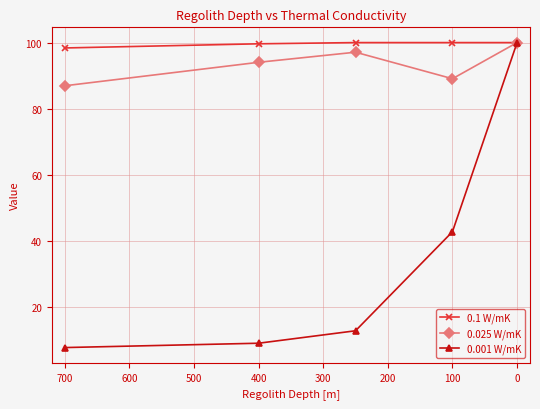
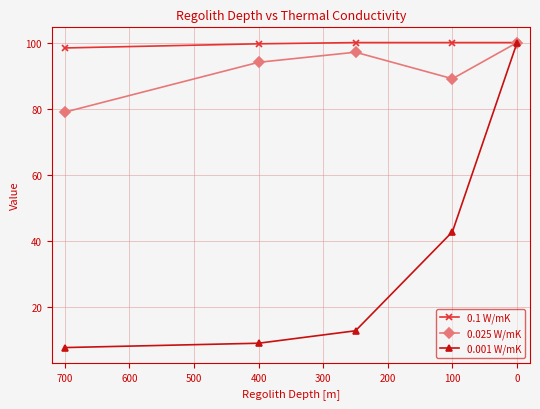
  {
    "0.025 W/mK": {
-     "700": 87,
+     "700": 79,
      "400": 94,
      "100": 89
    }
  }
